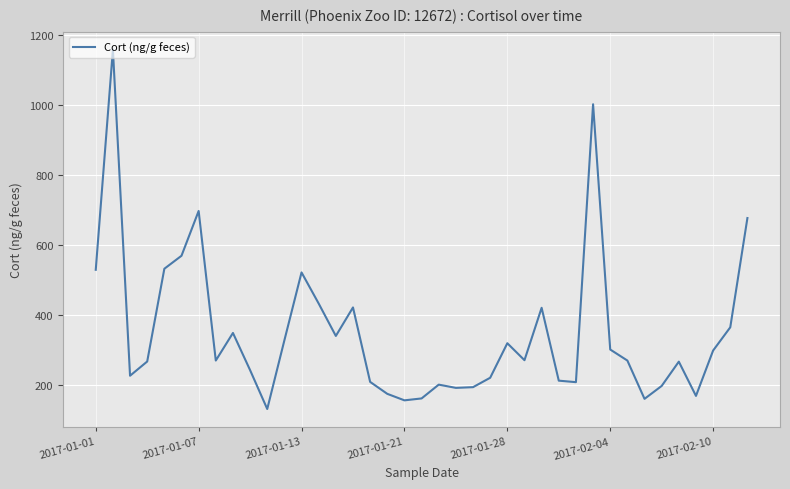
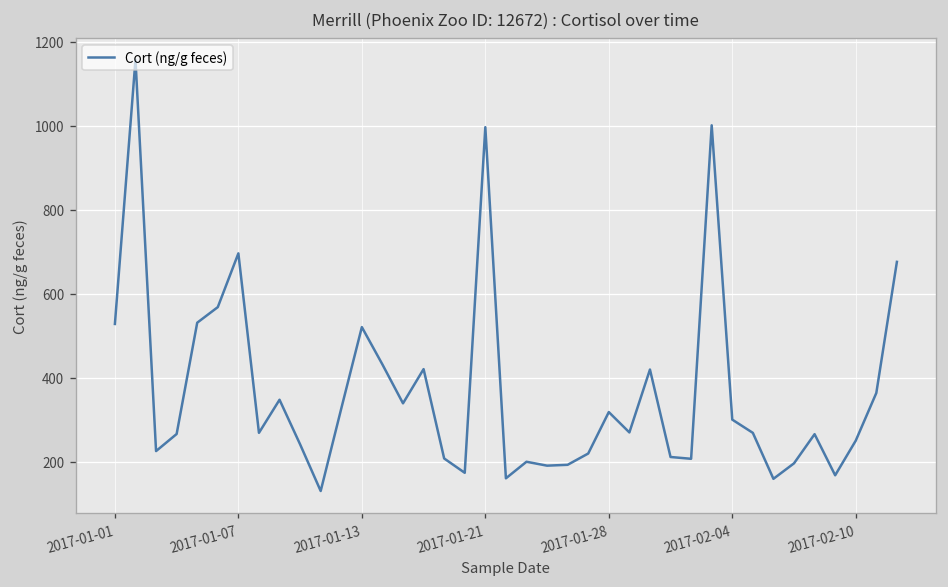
  {
    "2017-01-01": 530,
    "2017-01-07": 700,
    "2017-01-13": 520,
-   "2017-01-21": 160,
+   "2017-01-21": 1000,
    "2017-01-28": 320,
    "2017-02-04": 300,
-   "2017-02-10": 300
+   "2017-02-10": 250
  }
